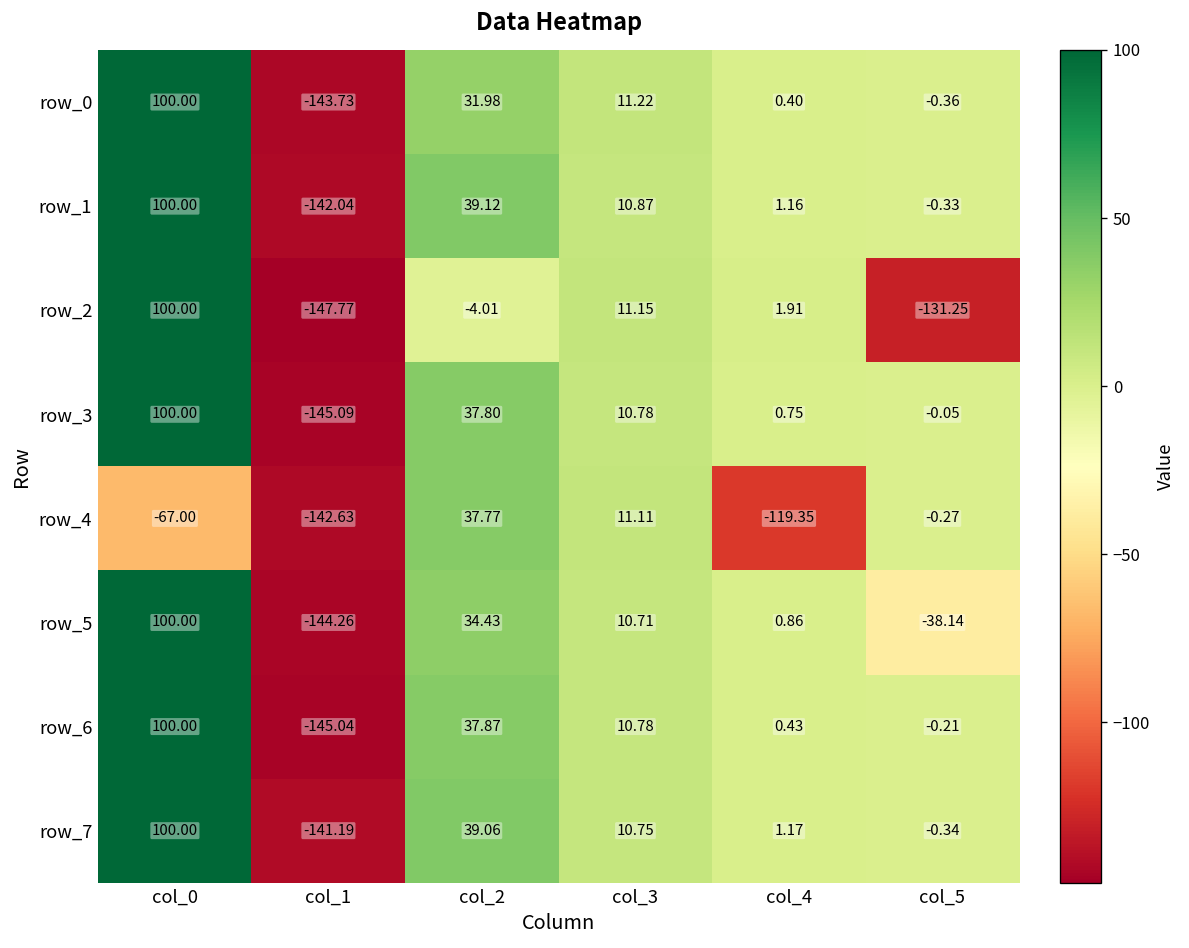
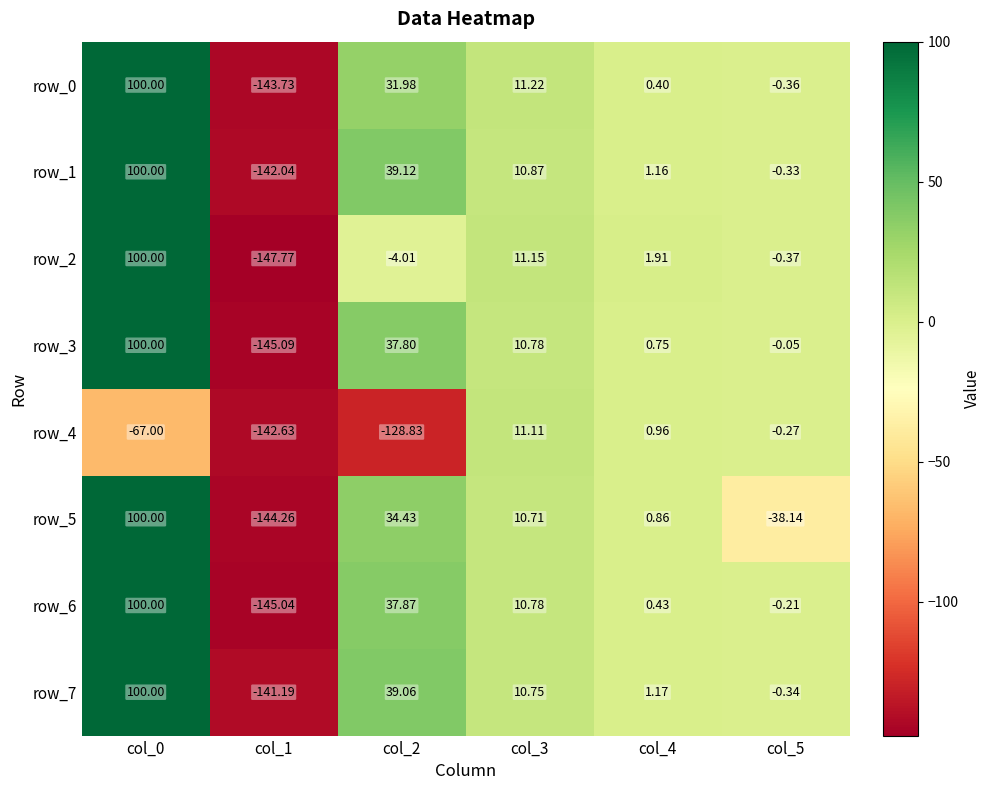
  {
    "row_2": {
-     "col_5": -131.25
+     "col_5": -0.37
    },
    "row_4": {
-     "col_2": 37.77,
-     "col_4": -119.35
+     "col_2": -128.83,
+     "col_4": 0.96
    }
  }
